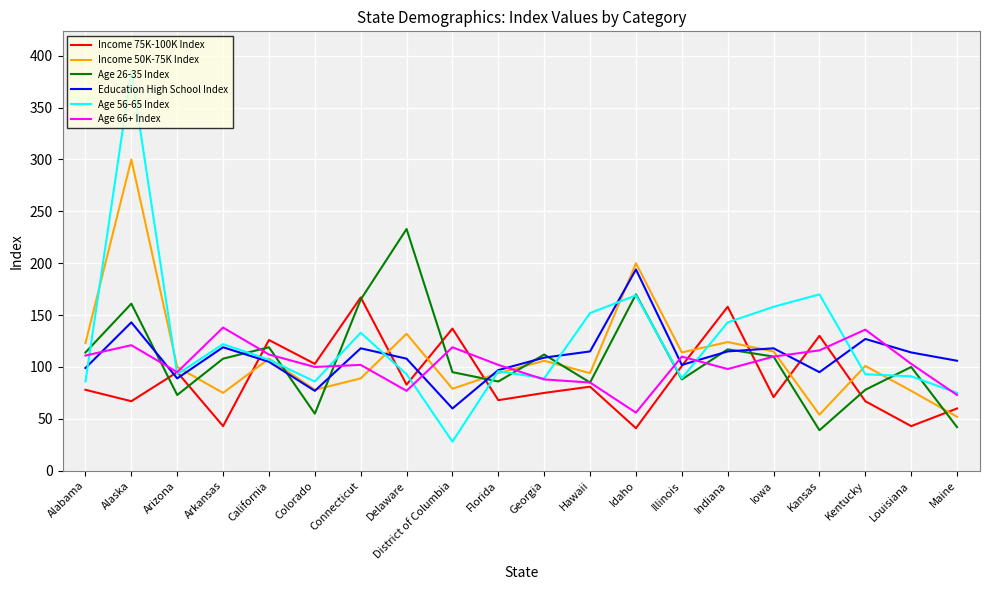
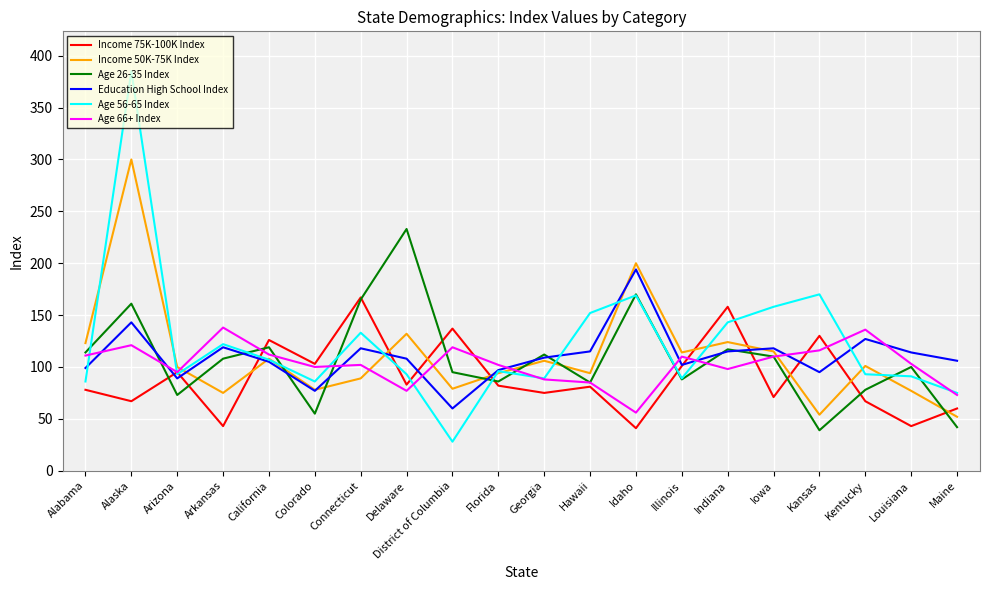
  {
    "Income 75K-100K Index": {
      "Alabama": 78,
      "Alaska": 67,
      "Arkansas": 43,
      "California": 126,
      "Colorado": 103,
      "Delaware": 83,
      "District of Columbia": 137,
-     "Florida": 68,
+     "Florida": 82,
      "Georgia": 75,
      "Hawaii": 81,
      "Idaho": 41,
      "Indiana": 158,
      "Iowa": 71,
      "Kansas": 130,
      "Kentucky": 67,
      "Louisiana": 43,
      "Maine": 60
    },
    "Income 50K-75K Index": {
      "Alabama": 123,
      "Alaska": 300,
      "Arizona": 100,
      "Arkansas": 75,
      "Connecticut": 89,
      "Delaware": 132,
      "District of Columbia": 79,
      "Georgia": 106,
      "Hawaii": 94,
      "Idaho": 200,
      "Illinois": 114,
      "Indiana": 124,
      "Iowa": 115,
      "Kansas": 54,
      "Kentucky": 101,
      "Louisiana": 77,
      "Maine": 52
    },
    "Age 26-35 Index": {
      "Alabama": 114,
      "Alaska": 161,
      "Arizona": 73,
      "Arkansas": 108,
      "California": 119,
      "Colorado": 55,
      "Delaware": 233,
      "District of Columbia": 95,
      "Florida": 86,
      "Georgia": 112,
      "Kansas": 39,
      "Kentucky": 78,
      "Louisiana": 100,
      "Maine": 42
    },
    "Education High School Index": {
      "Alabama": 99,
      "Alaska": 143,
      "Arizona": 89,
      "Arkansas": 119,
      "Connecticut": 118,
      "Delaware": 108,
      "District of Columbia": 60,
      "Georgia": 109,
      "Hawaii": 115,
      "Idaho": 194,
      "Iowa": 118,
      "Kansas": 95,
      "Kentucky": 127,
      "Louisiana": 114,
      "Maine": 106
    },
    "Age 56-65 Index": {
      "Alabama": 86,
      "Arkansas": 122,
      "Colorado": 86,
      "Connecticut": 133,
      "Delaware": 93,
      "District of Columbia": 28,
      "Hawaii": 152,
      "Indiana": 143,
      "Iowa": 158,
      "Kansas": 170,
      "Kentucky": 93,
      "Louisiana": 91
    },
    "Age 66+ Index": {
      "Alabama": 111,
      "Alaska": 121,
      "Arkansas": 138,
      "California": 112,
      "Colorado": 100,
      "Connecticut": 102,
      "Delaware": 77,
      "District of Columbia": 119,
      "Florida": 102,
      "Idaho": 56,
      "Illinois": 110,
      "Indiana": 98,
      "Kansas": 116,
      "Kentucky": 136,
      "Louisiana": 103
    }
  }
